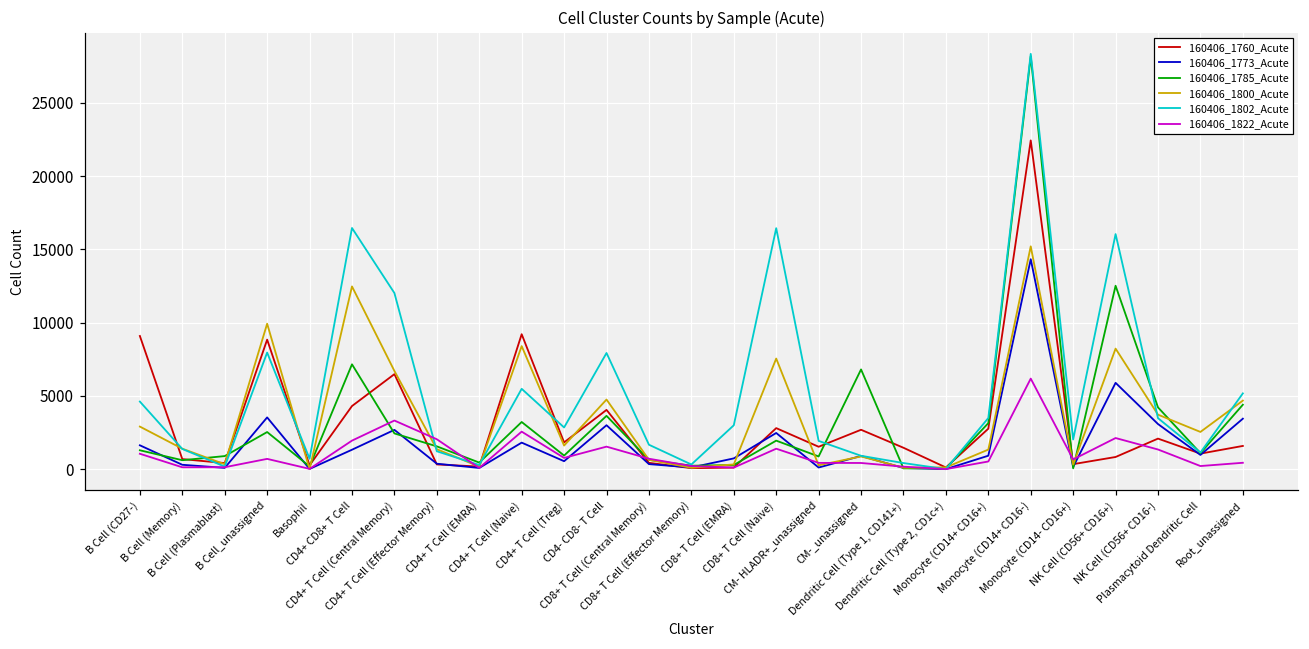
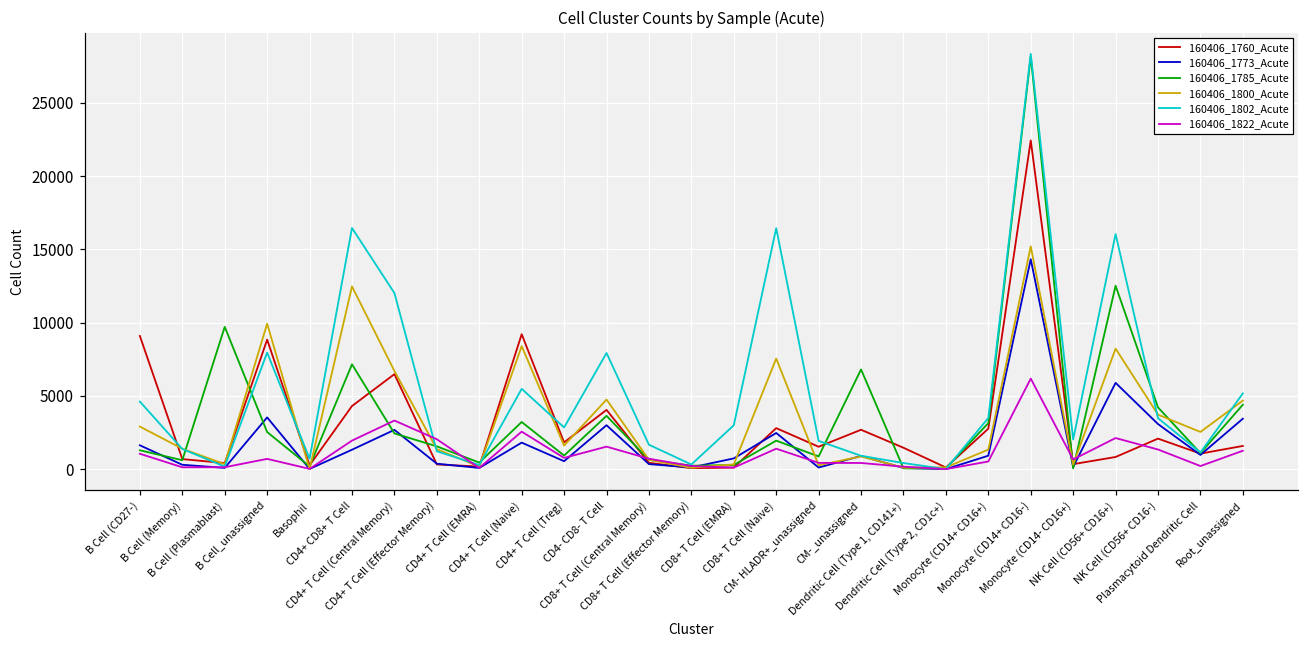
  {
    "160406_1760_Acute": {
      "B Cell (CD27-)": 9100,
      "B Cell_unassigned": 8800,
      "CD4+ CD8+ T Cell": 4300,
      "CD4+ T Cell (Central Memory)": 6500,
      "CD4+ T Cell (Naive)": 9200,
      "CD4+ T Cell (Treg)": 1800,
      "CD4- CD8- T Cell": 4000,
      "CD8+ T Cell (Naive)": 2800,
      "CM- HLADR+_unassigned": 1500,
      "CM-_unassigned": 2700,
      "Dendritic Cell (Type 1, CD141+)": 1500,
      "Monocyte (CD14+ CD16+)": 2800,
      "Monocyte (CD14+ CD16-)": 22400,
      "NK Cell (CD56+ CD16+)": 800,
      "NK Cell (CD56+ CD16-)": 2100,
      "Root_unassigned": 1600
    },
    "160406_1773_Acute": {
      "B Cell (CD27-)": 1600,
      "B Cell_unassigned": 3500,
      "CD4+ CD8+ T Cell": 1300,
      "CD4+ T Cell (Central Memory)": 2700,
      "CD4+ T Cell (Naive)": 1800,
      "CD4+ T Cell (Treg)": 500,
      "CD4- CD8- T Cell": 3000,
      "CD8+ T Cell (EMRA)": 700,
      "CD8+ T Cell (Naive)": 2500,
      "Monocyte (CD14+ CD16+)": 900,
      "Monocyte (CD14+ CD16-)": 14300,
      "NK Cell (CD56+ CD16+)": 5900,
      "NK Cell (CD56+ CD16-)": 3100,
      "Root_unassigned": 3400
    },
    "160406_1785_Acute": {
      "B Cell (CD27-)": 1300,
-     "B Cell (Plasmablast)": 900,
+     "B Cell (Plasmablast)": 9700,
      "B Cell_unassigned": 2500,
      "CD4+ CD8+ T Cell": 7200,
      "CD4+ T Cell (Central Memory)": 2400,
      "CD4+ T Cell (Effector Memory)": 1600,
      "CD4+ T Cell (Naive)": 3200,
      "CD4- CD8- T Cell": 3600,
      "CD8+ T Cell (Naive)": 1900,
      "CM- HLADR+_unassigned": 900,
      "CM-_unassigned": 6800,
      "Monocyte (CD14+ CD16+)": 3100,
      "NK Cell (CD56+ CD16+)": 12500,
      "NK Cell (CD56+ CD16-)": 4200,
      "Root_unassigned": 4400
    },
    "160406_1800_Acute": {
      "B Cell (CD27-)": 2900,
      "B Cell_unassigned": 9900,
      "CD4+ CD8+ T Cell": 12500,
      "CD4+ T Cell (Central Memory)": 6700,
      "CD4+ T Cell (Naive)": 8400,
      "CD4+ T Cell (Treg)": 1600,
      "CD4- CD8- T Cell": 4800,
      "CD8+ T Cell (Naive)": 7500,
      "Monocyte (CD14+ CD16+)": 1300,
      "Monocyte (CD14+ CD16-)": 15200,
      "NK Cell (CD56+ CD16+)": 8200,
      "NK Cell (CD56+ CD16-)": 3700,
      "Plasmacytoid Dendritic Cell": 2500,
      "Root_unassigned": 4700
    },
    "160406_1802_Acute": {
      "B Cell (CD27-)": 4600,
      "B Cell_unassigned": 8000,
      "Basophil": 700,
      "CD4+ CD8+ T Cell": 16500,
      "CD4+ T Cell (Central Memory)": 12000,
      "CD4+ T Cell (Naive)": 5500,
      "CD4+ T Cell (Treg)": 2800,
      "CD4- CD8- T Cell": 7900,
      "CD8+ T Cell (Central Memory)": 1700,
      "CD8+ T Cell (EMRA)": 3000,
      "CD8+ T Cell (Naive)": 16500,
      "CM- HLADR+_unassigned": 1900,
      "Dendritic Cell (Type 1, CD141+)": 400,
      "Monocyte (CD14+ CD16+)": 3500,
      "Monocyte (CD14- CD16+)": 2000,
      "NK Cell (CD56+ CD16+)": 16000,
      "NK Cell (CD56+ CD16-)": 3500,
      "Root_unassigned": 5200
    },
    "160406_1822_Acute": {
      "B Cell (CD27-)": 1000,
      "B Cell_unassigned": 700,
      "CD4+ CD8+ T Cell": 1900,
      "CD4+ T Cell (Central Memory)": 3300,
      "CD4+ T Cell (Effector Memory)": 2000,
      "CD4+ T Cell (Naive)": 2600,
      "CD4- CD8- T Cell": 1500,
      "CD8+ T Cell (Naive)": 1400,
      "CM-_unassigned": 400,
      "Monocyte (CD14+ CD16+)": 500,
      "Monocyte (CD14+ CD16-)": 6200,
      "Monocyte (CD14- CD16+)": 700,
      "NK Cell (CD56+ CD16+)": 2100,
      "NK Cell (CD56+ CD16-)": 1300,
      "Plasmacytoid Dendritic Cell": 200,
-     "Root_unassigned": 400
+     "Root_unassigned": 1300
    }
  }
